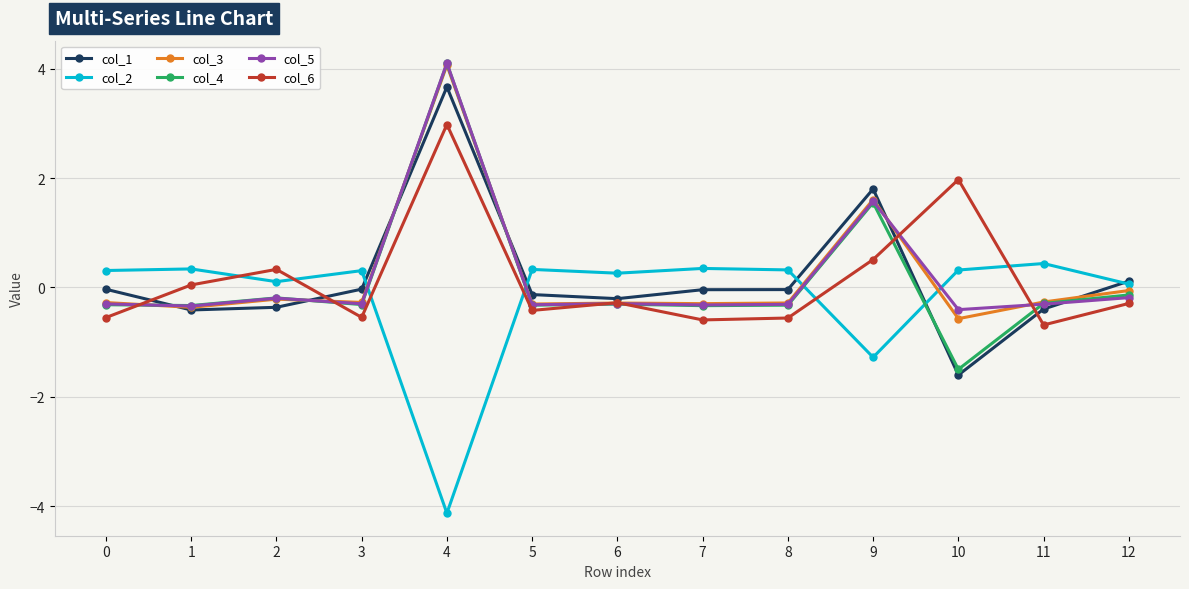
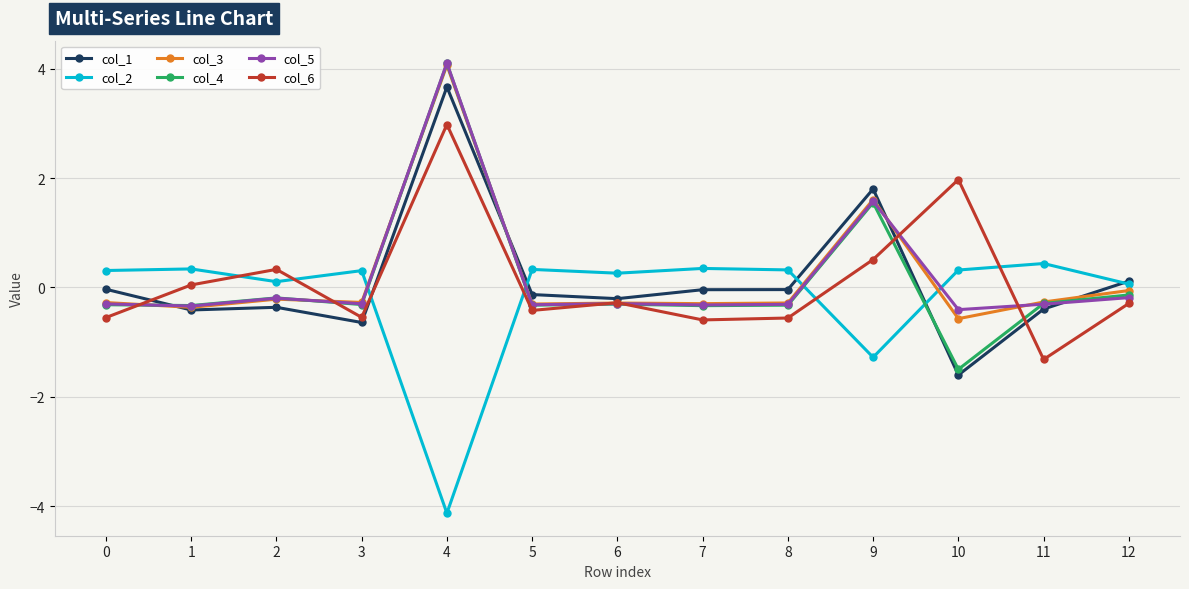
  {
    "col_1": {
      "0": 0.0,
      "1": -0.4,
      "2": -0.4,
-     "3": 0.0,
+     "3": -0.6,
      "4": 3.7,
      "5": -0.1,
      "6": -0.2,
      "7": 0.0,
      "8": 0.0,
      "9": 1.8,
      "10": -1.6,
      "11": -0.4,
      "12": 0.1
    },
    "col_2": {
      "0": 0.3,
      "1": 0.3,
      "2": 0.1,
      "3": 0.3,
      "4": -4.1,
      "5": 0.3,
      "6": 0.3,
      "7": 0.3,
      "8": 0.3,
      "9": -1.3,
      "10": 0.3,
      "11": 0.4,
      "12": 0.1
    },
    "col_3": {
      "10": -0.6,
      "12": -0.1
    },
    "col_4": {
      "10": -1.5,
      "12": -0.1
    },
    "col_5": {
      "10": -0.4,
      "12": -0.2
    },
    "col_6": {
      "0": -0.6,
      "1": 0.0,
      "2": 0.3,
      "3": -0.5,
      "4": 3.0,
      "5": -0.4,
      "7": -0.6,
      "8": -0.6,
      "9": 0.5,
      "10": 2.0,
-     "11": -0.7,
+     "11": -1.3,
      "12": -0.3
    }
  }
